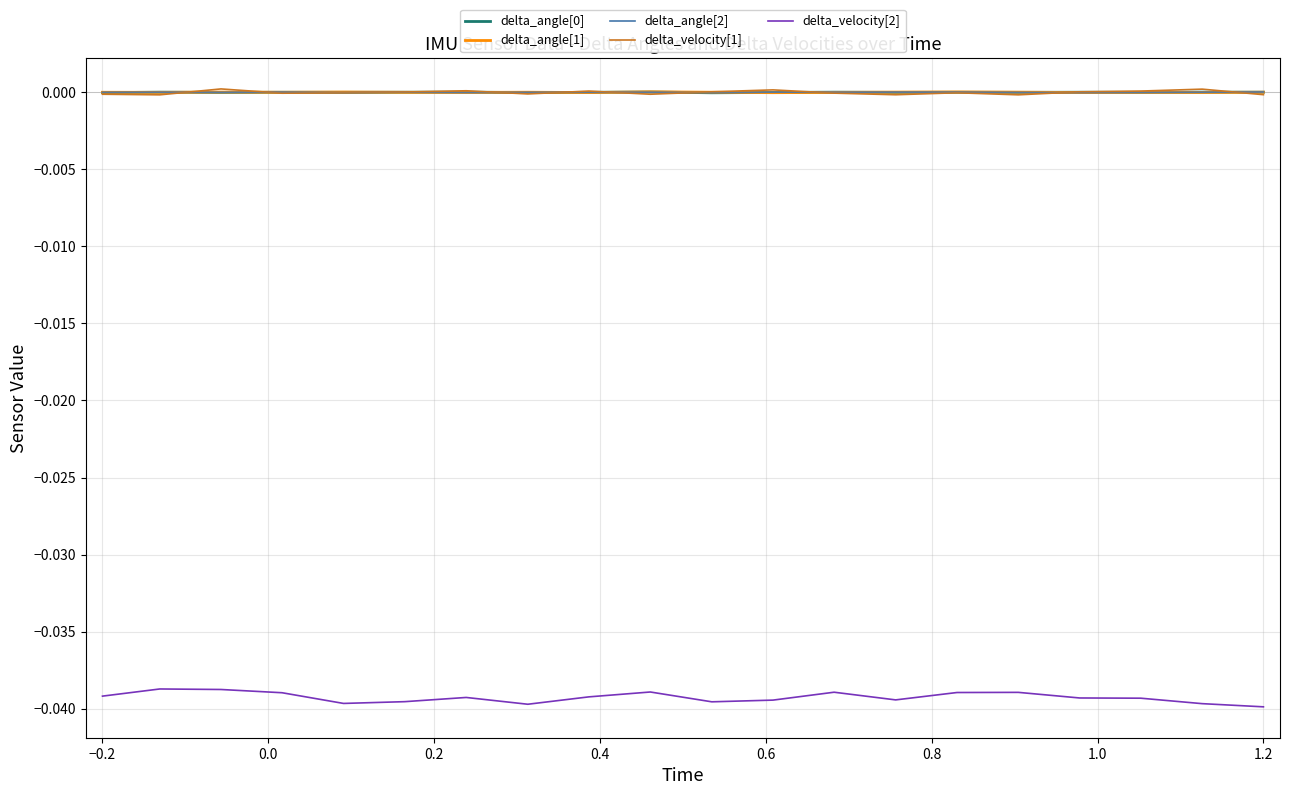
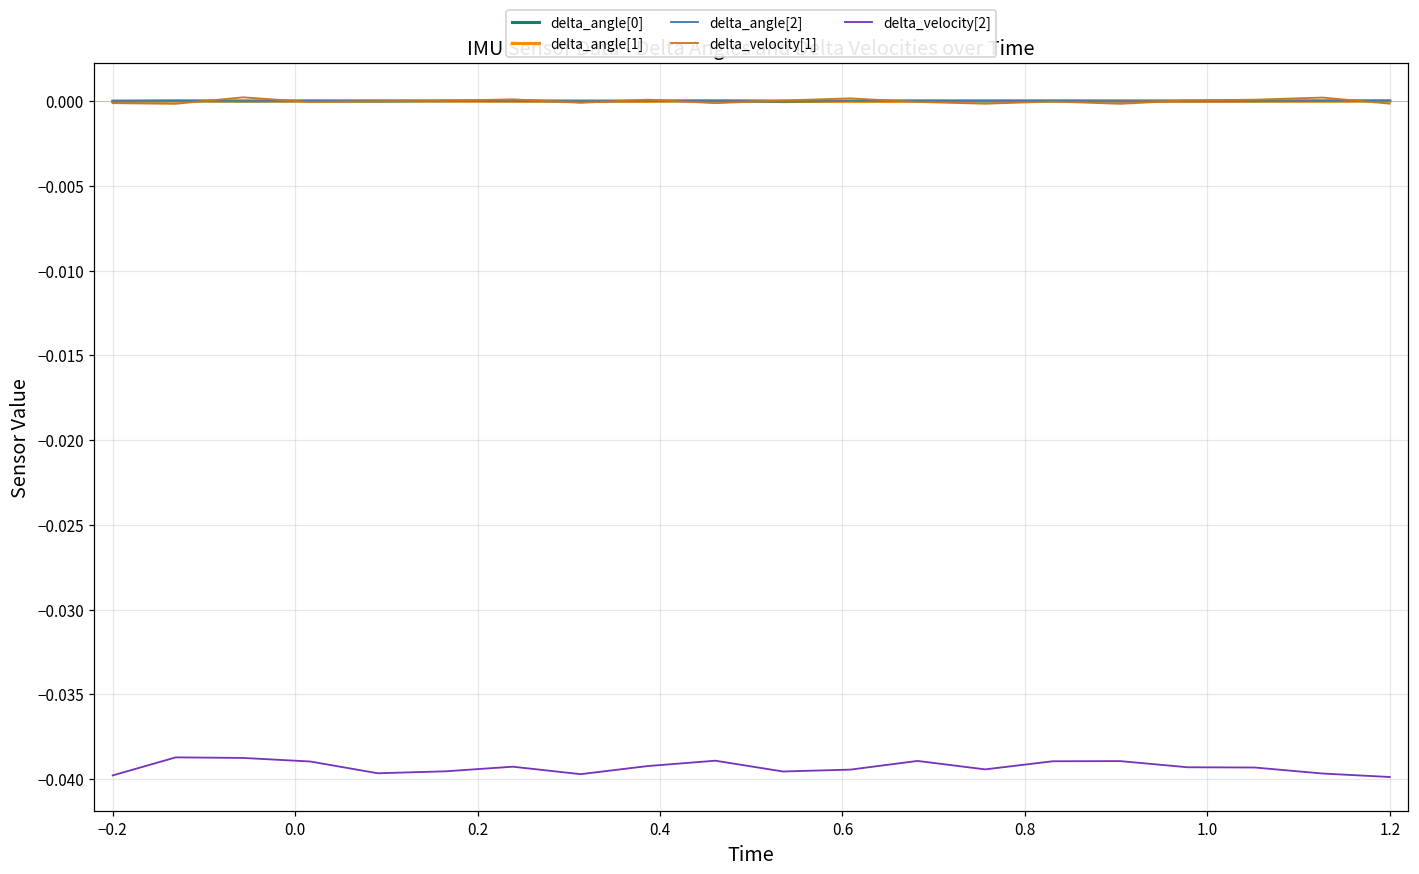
  {
    "delta_velocity[2]": {
-     "−0.2": -0.0392,
+     "−0.2": -0.0398,
      "1.2": -0.0399
    }
  }
